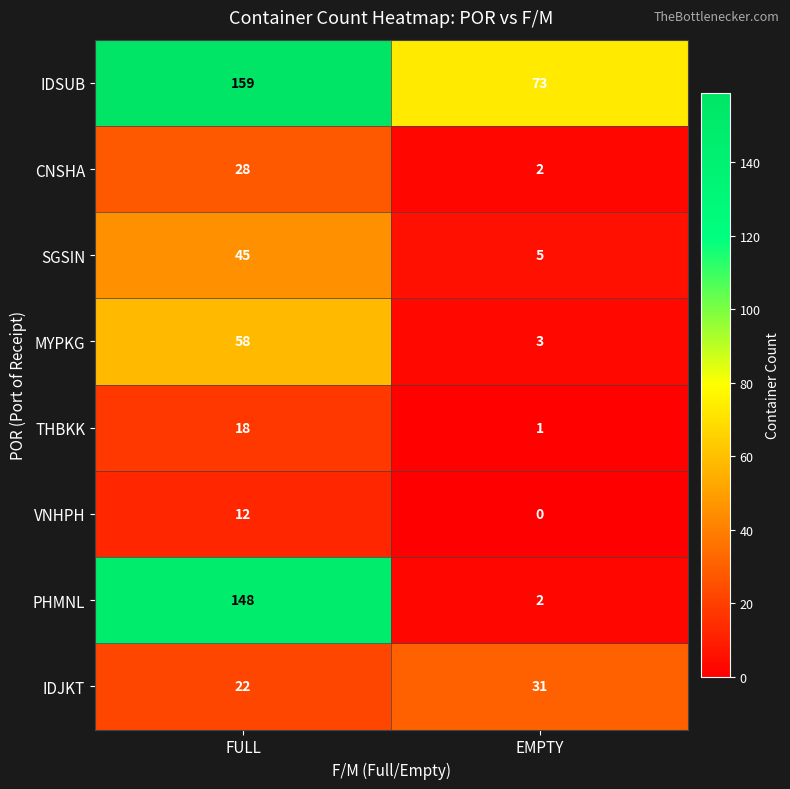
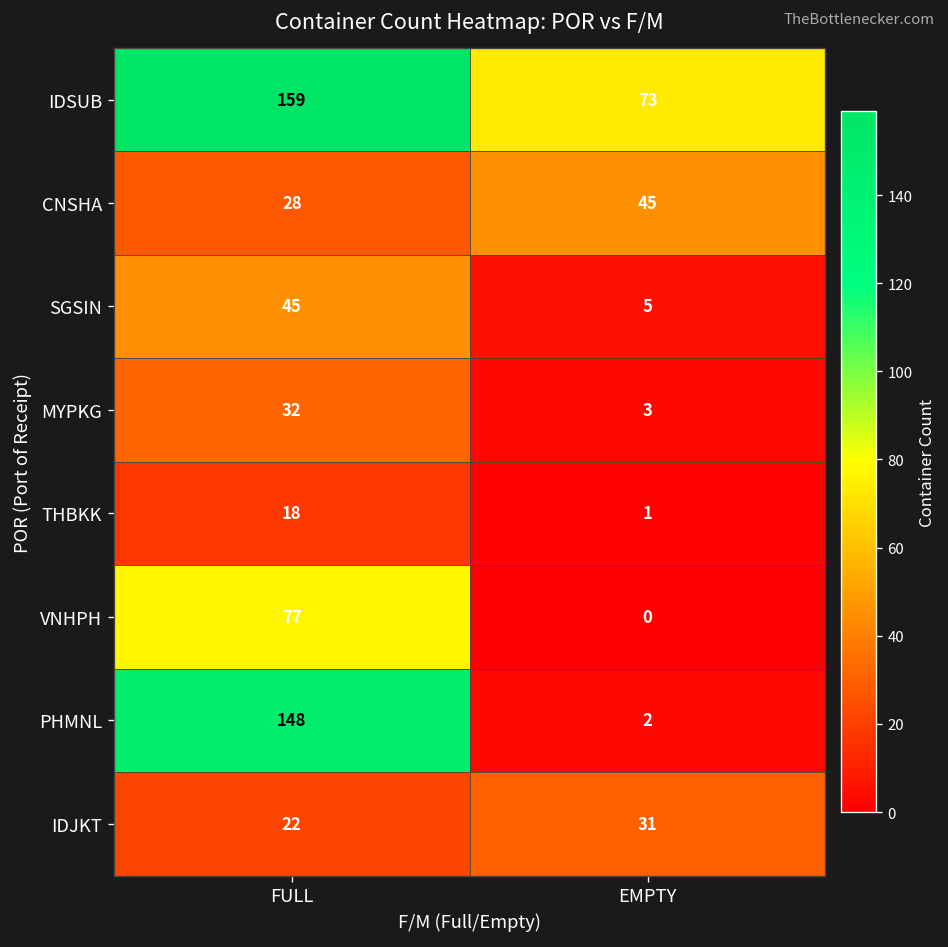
  {
    "IDSUB": {
      "FULL": 159,
      "EMPTY": 73
    },
    "CNSHA": {
      "FULL": 28,
-     "EMPTY": 2
+     "EMPTY": 45
    },
    "SGSIN": {
      "FULL": 45,
      "EMPTY": 5
    },
    "MYPKG": {
-     "FULL": 58,
+     "FULL": 32,
      "EMPTY": 3
    },
    "THBKK": {
      "FULL": 18,
      "EMPTY": 1
    },
    "VNHPH": {
-     "FULL": 12,
+     "FULL": 77,
      "EMPTY": 0
    },
    "PHMNL": {
      "FULL": 148,
      "EMPTY": 2
    },
    "IDJKT": {
      "FULL": 22,
      "EMPTY": 31
    }
  }
